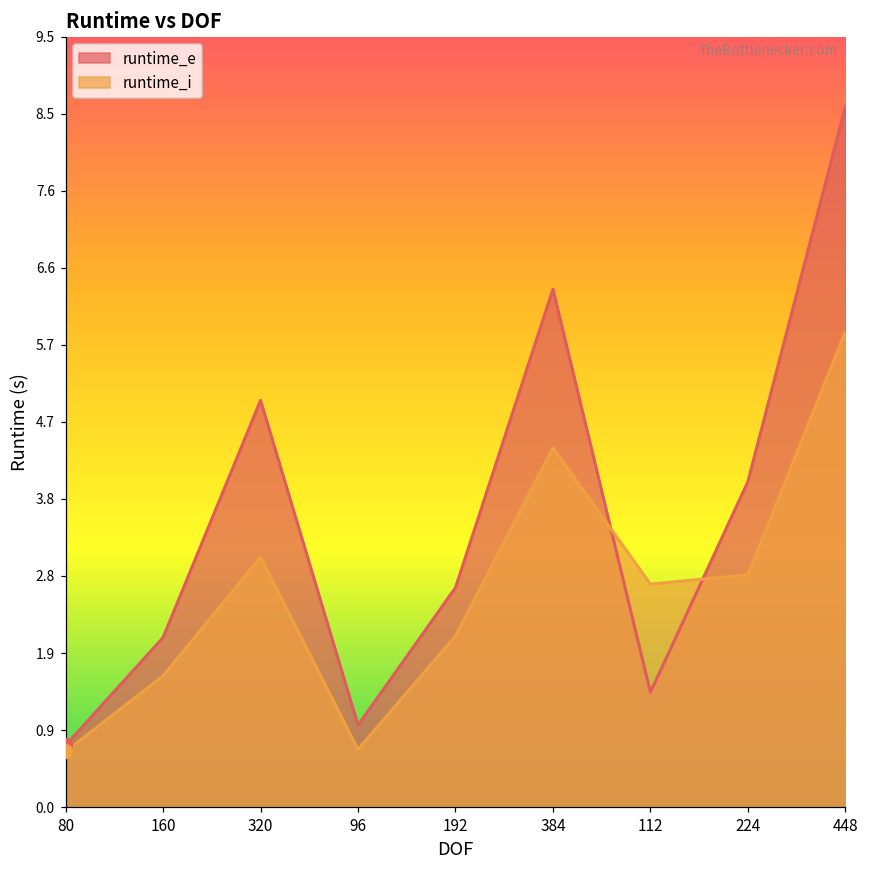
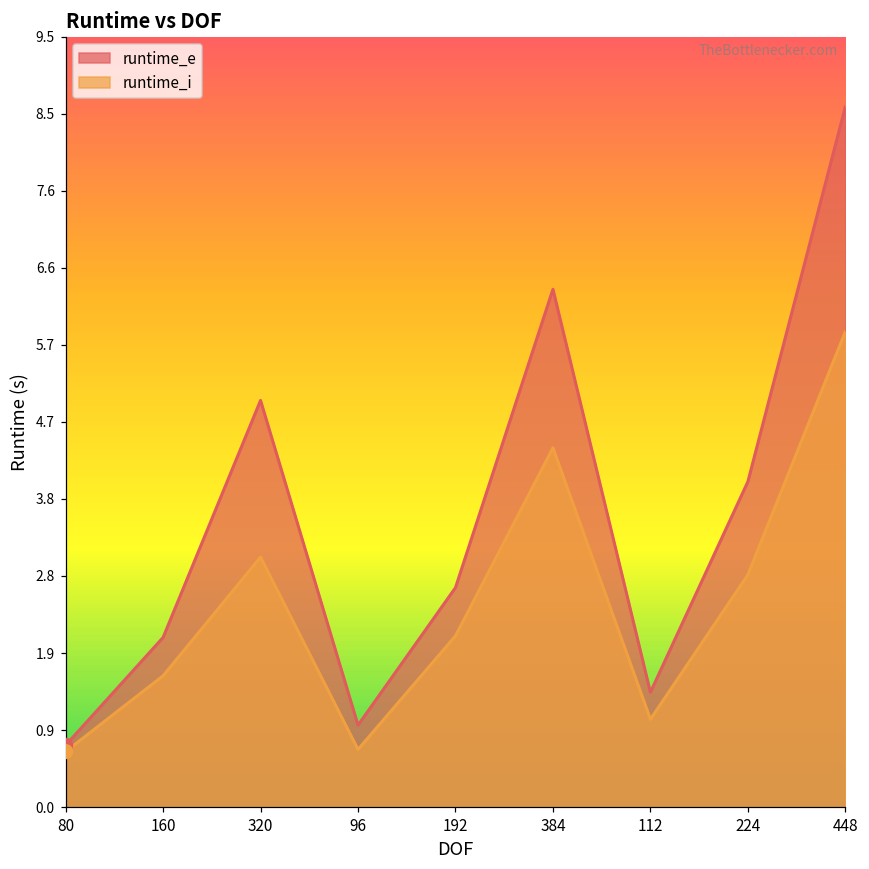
  {
    "runtime_i": {
      "160": 1.6,
      "320": 3.1,
      "96": 0.7,
      "192": 2.1,
      "384": 4.4,
-     "112": 2.7,
+     "112": 1.1,
      "224": 2.9,
      "448": 5.8
    }
  }
